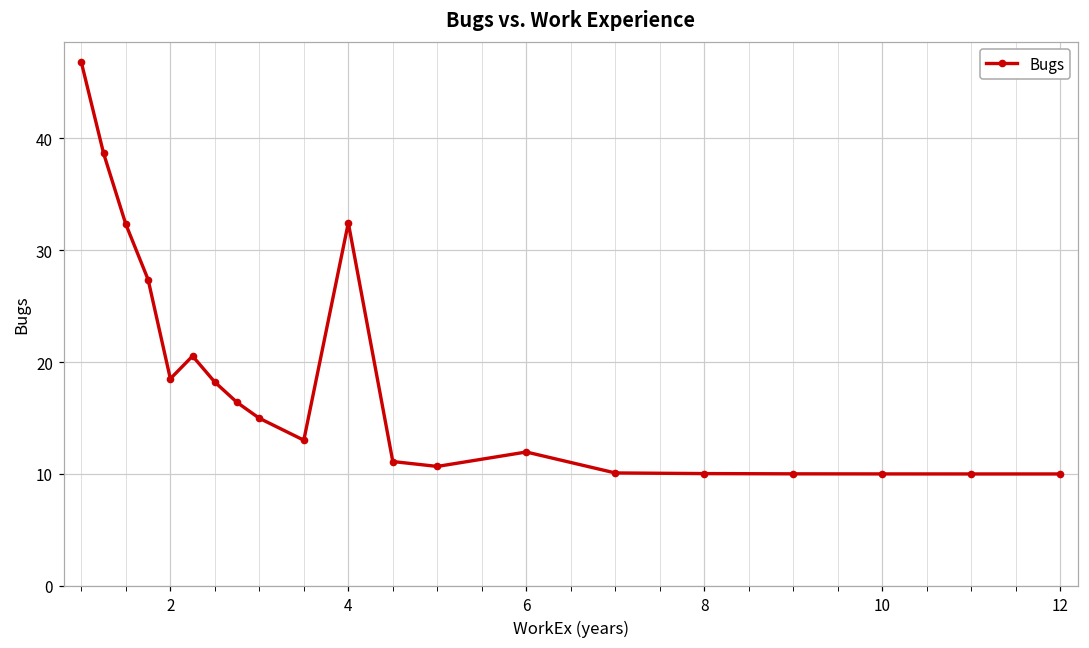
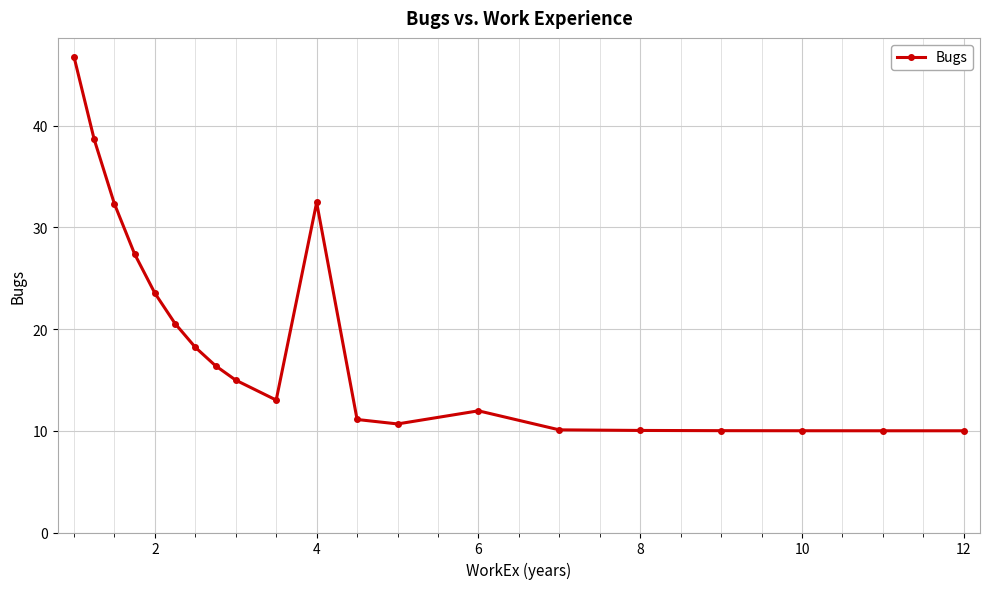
  {
-   "2": 18.5,
+   "2": 23.5,
    "4": 32.4,
    "6": 12.0,
    "8": 10.0,
    "10": 10.0,
    "12": 10.0
  }
